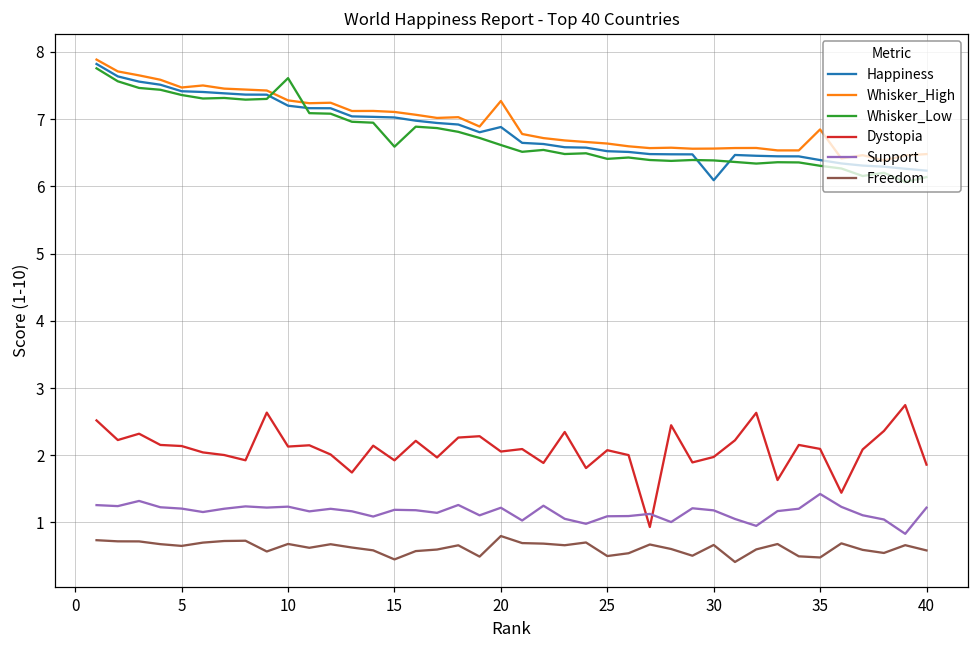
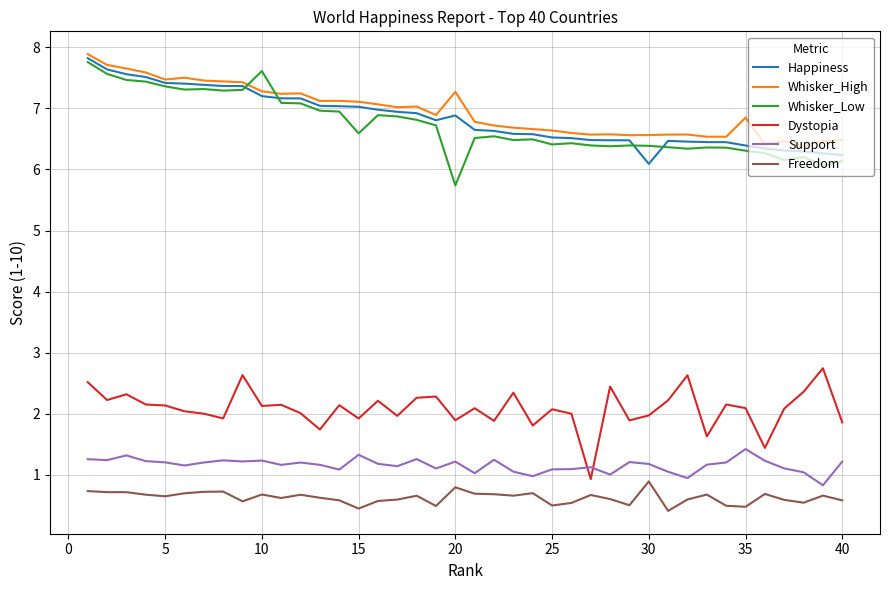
  {
    "Happiness": {
      "5": 7.4,
      "10": 7.2,
      "15": 7.0,
      "20": 6.9,
      "25": 6.5,
      "30": 6.1,
      "35": 6.4
    },
    "Whisker_High": {
      "5": 7.5,
      "10": 7.3,
      "15": 7.1,
      "20": 7.3,
      "25": 6.6,
      "30": 6.6,
      "35": 6.8
    },
    "Whisker_Low": {
      "5": 7.4,
      "10": 7.6,
      "15": 6.6,
-     "20": 6.6,
+     "20": 5.7,
      "25": 6.4,
      "30": 6.4,
      "35": 6.3
    },
    "Dystopia": {
      "5": 2.1,
      "10": 2.1,
      "15": 1.9,
-     "20": 2.1,
+     "20": 1.9,
      "25": 2.1,
      "30": 2.0,
      "35": 2.1,
      "40": 1.9
    },
    "Support": {
      "5": 1.2,
      "10": 1.2,
-     "15": 1.2,
+     "15": 1.3,
      "20": 1.2,
      "25": 1.1,
      "30": 1.2,
      "35": 1.4,
      "40": 1.2
    },
    "Freedom": {
      "5": 0.7,
      "10": 0.7,
      "15": 0.5,
      "20": 0.8,
      "25": 0.5,
-     "30": 0.7,
+     "30": 0.9,
      "35": 0.5,
      "40": 0.6
    }
  }
